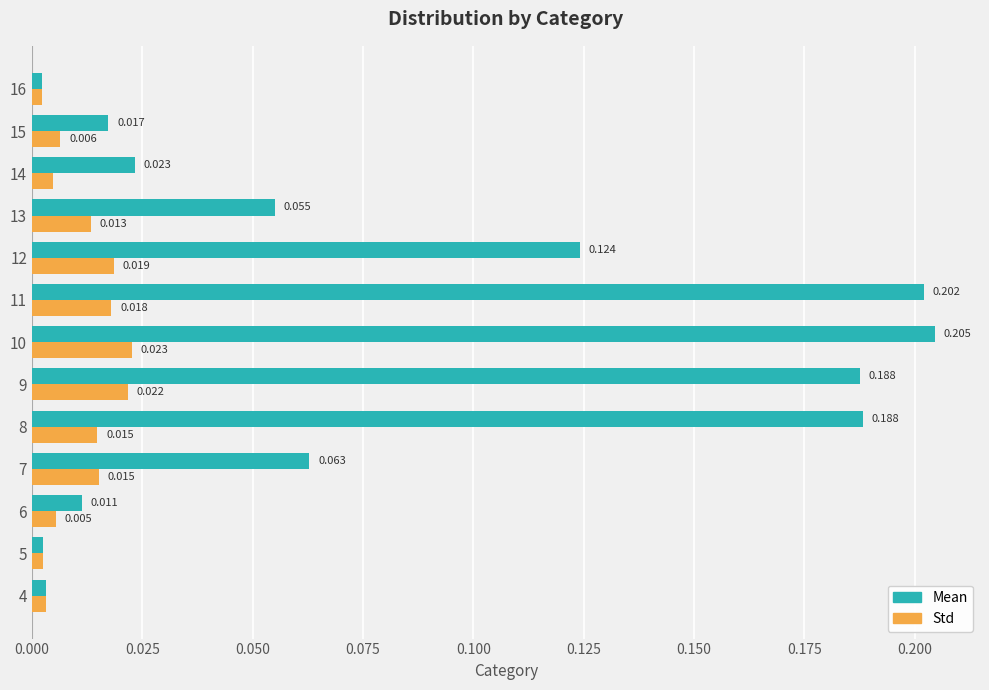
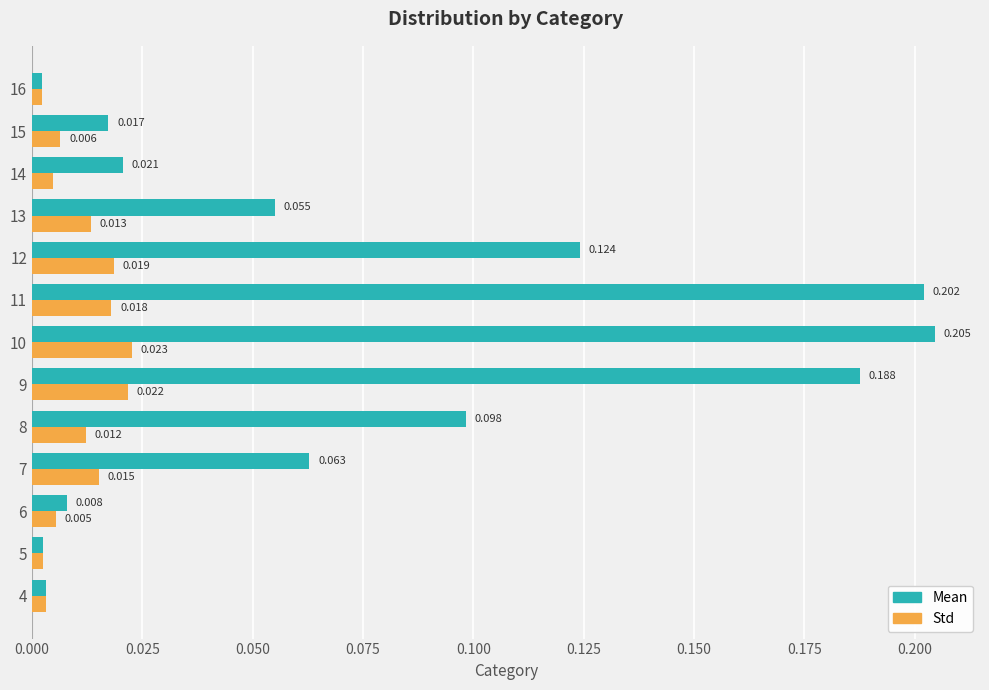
  {
    "Mean": {
      "15": 0.017,
-     "14": 0.023,
+     "14": 0.021,
      "13": 0.055,
      "12": 0.124,
      "11": 0.202,
      "10": 0.205,
      "9": 0.188,
-     "8": 0.188,
+     "8": 0.098,
      "7": 0.063,
-     "6": 0.011
+     "6": 0.008
    },
    "Std": {
      "15": 0.006,
      "13": 0.013,
      "12": 0.019,
      "11": 0.018,
      "10": 0.023,
      "9": 0.022,
-     "8": 0.015,
+     "8": 0.012,
      "7": 0.015,
      "6": 0.005
    }
  }
